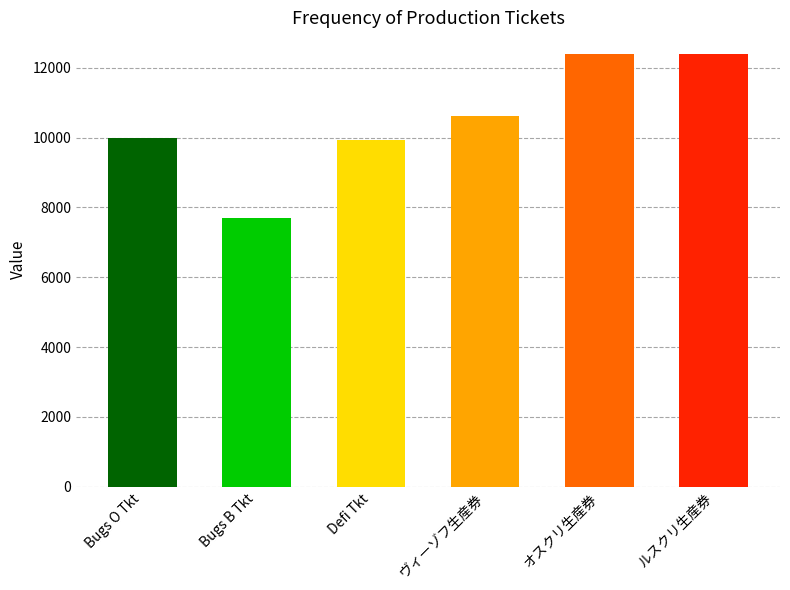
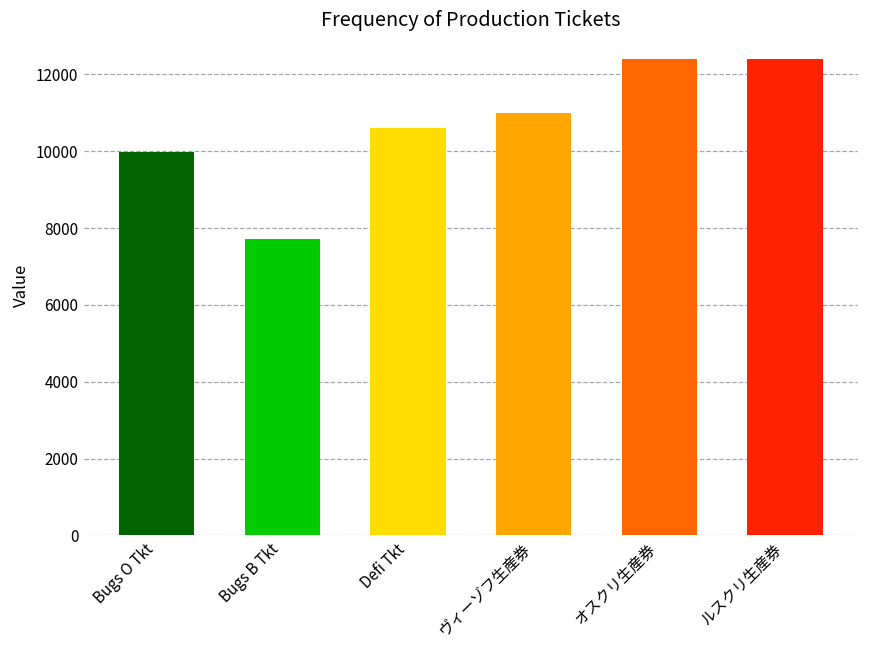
  {
    "Bugs O Tkt": 10000,
    "Bugs B Tkt": 7700,
-   "Defi Tkt": 9900,
-   "ヴィーゾフ生産券": 10600,
+   "Defi Tkt": 10600,
+   "ヴィーゾフ生産券": 11000,
    "オスクリ生産券": 12400,
    "ルスクリ生産券": 12400
  }
